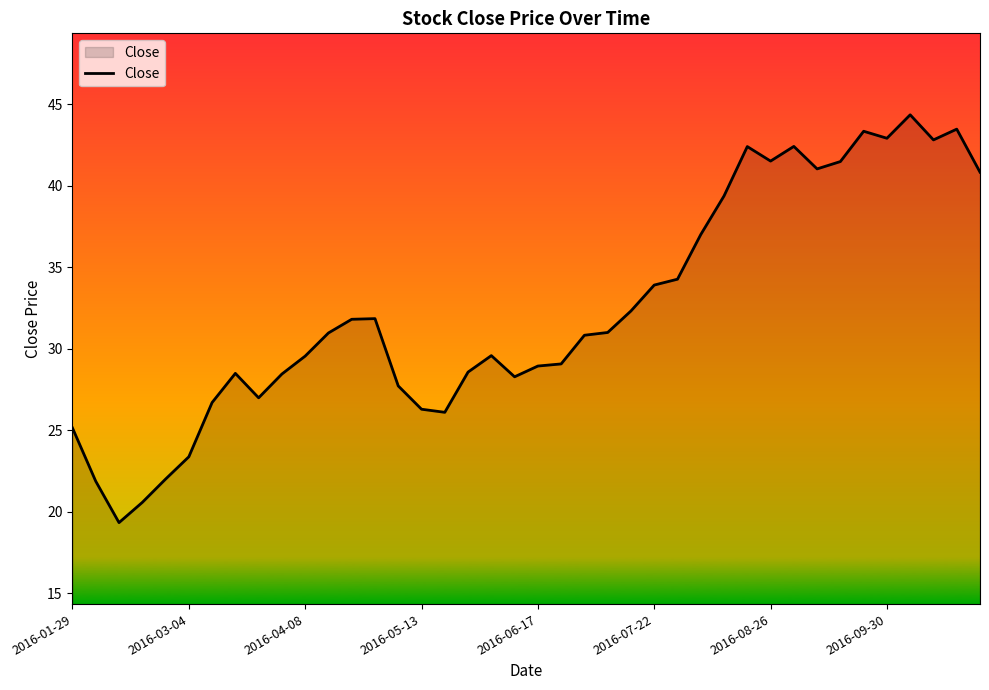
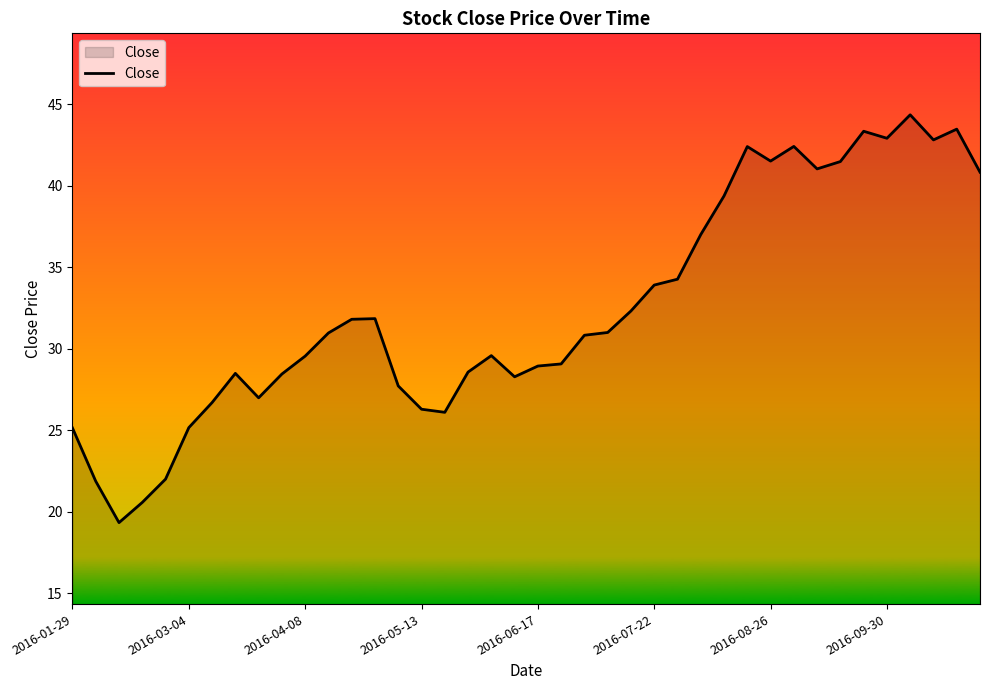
  {
    "2016-01-29": 25.1,
-   "2016-03-04": 23.4,
+   "2016-03-04": 25.2,
    "2016-04-08": 29.6,
    "2016-05-13": 26.3,
    "2016-06-17": 28.9,
    "2016-07-22": 33.9,
    "2016-08-26": 41.5,
    "2016-09-30": 42.9
  }
